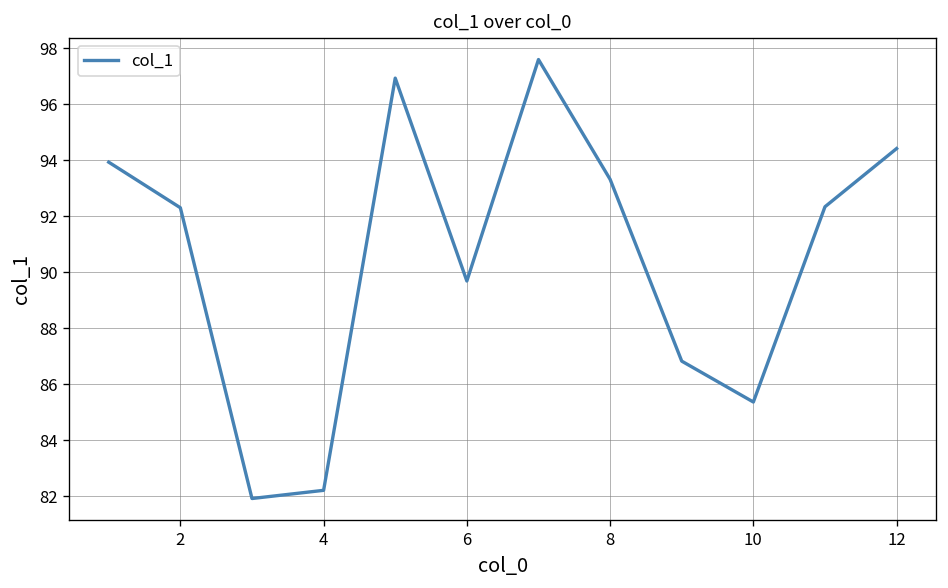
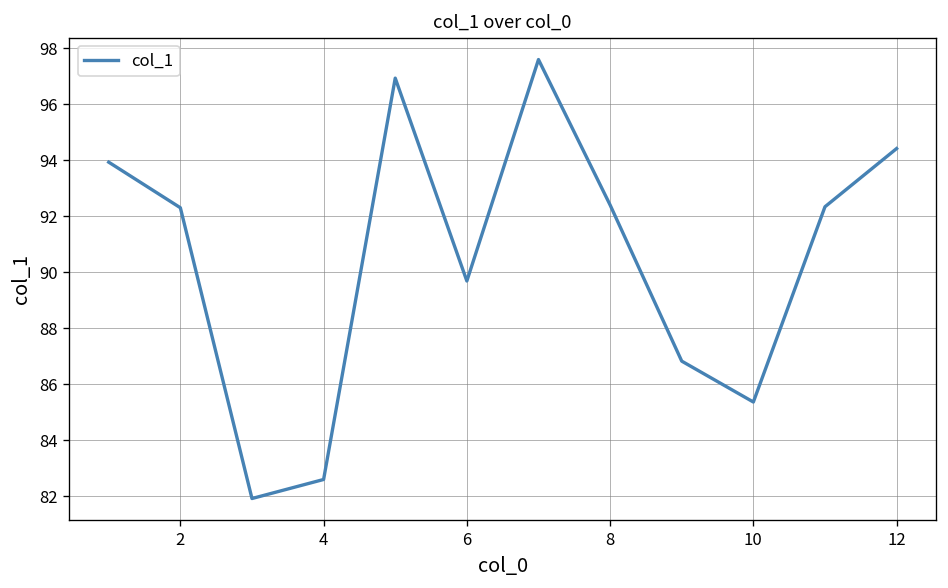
  {
    "2": 92.3,
-   "4": 82.2,
+   "4": 82.6,
    "6": 89.7,
-   "8": 93.3,
+   "8": 92.4,
    "10": 85.4,
    "12": 94.4
  }
